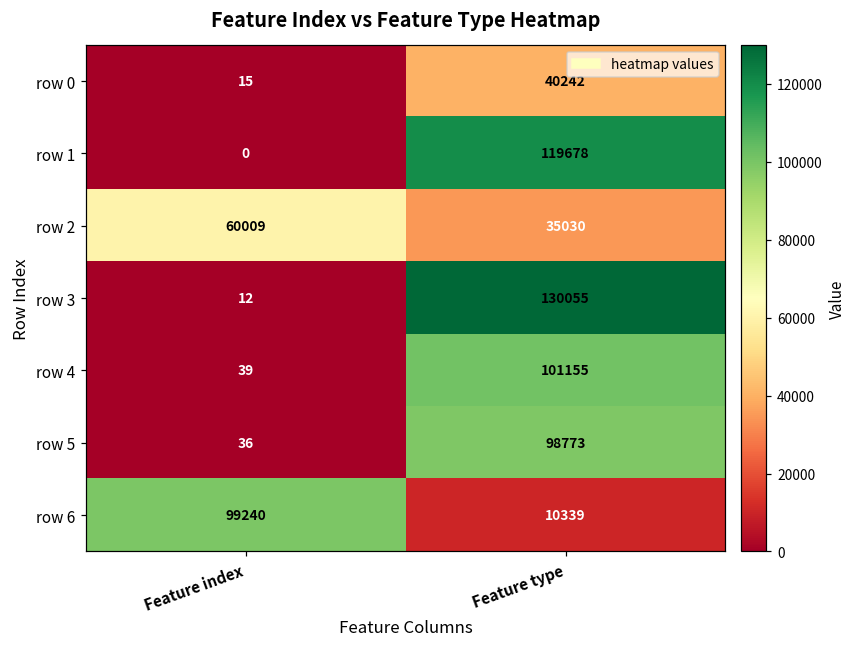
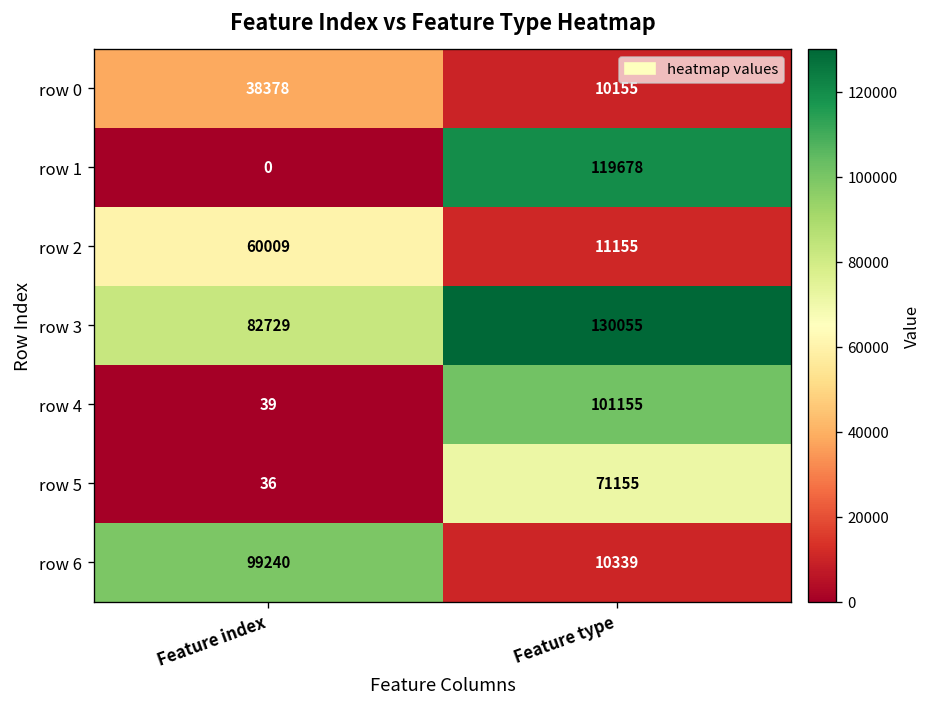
  {
    "row 0": {
-     "Feature index": 15,
-     "Feature type": 40242
+     "Feature index": 38378,
+     "Feature type": 10155
    },
    "row 1": {
      "Feature index": 0,
      "Feature type": 119678
    },
    "row 2": {
      "Feature index": 60009,
-     "Feature type": 35030
+     "Feature type": 11155
    },
    "row 3": {
-     "Feature index": 12,
+     "Feature index": 82729,
      "Feature type": 130055
    },
    "row 4": {
      "Feature index": 39,
      "Feature type": 101155
    },
    "row 5": {
      "Feature index": 36,
-     "Feature type": 98773
+     "Feature type": 71155
    },
    "row 6": {
      "Feature index": 99240,
      "Feature type": 10339
    }
  }
